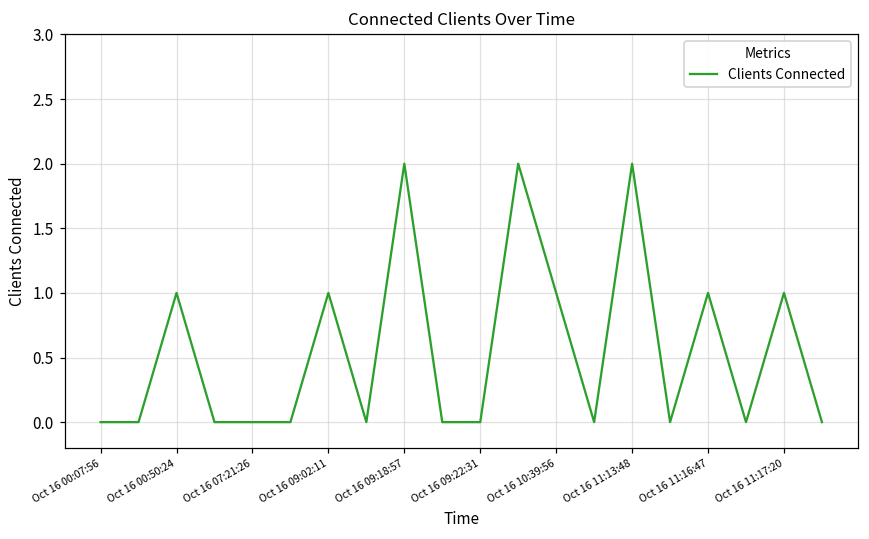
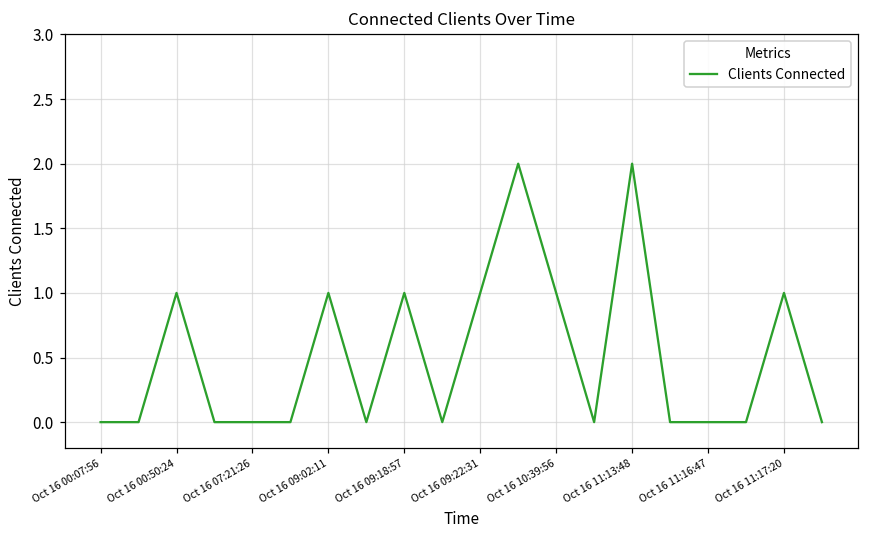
  {
    "Oct 16 00:07:56": 0,
    "Oct 16 00:50:24": 1,
    "Oct 16 07:21:26": 0,
    "Oct 16 09:02:11": 1,
-   "Oct 16 09:18:57": 2,
-   "Oct 16 09:22:31": 0,
+   "Oct 16 09:18:57": 1,
+   "Oct 16 09:22:31": 1,
    "Oct 16 10:39:56": 1,
    "Oct 16 11:13:48": 2,
-   "Oct 16 11:16:47": 1,
+   "Oct 16 11:16:47": 0,
    "Oct 16 11:17:20": 1
  }
